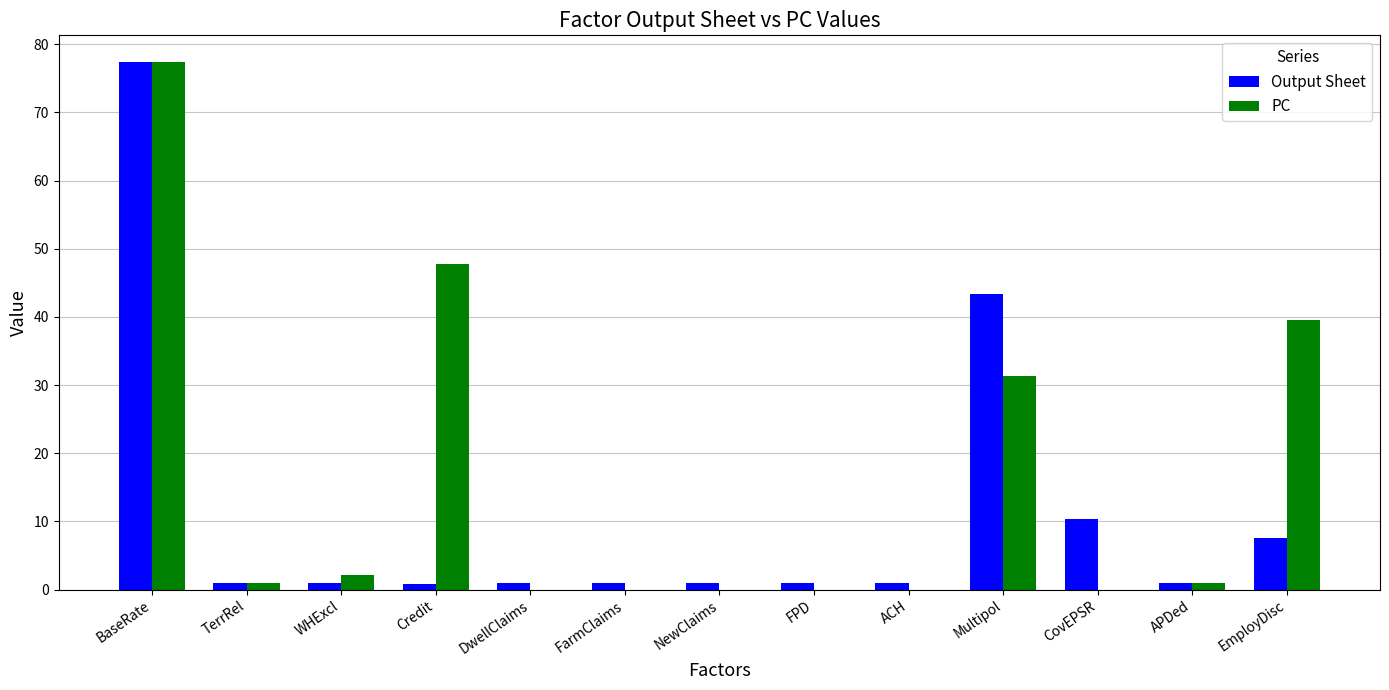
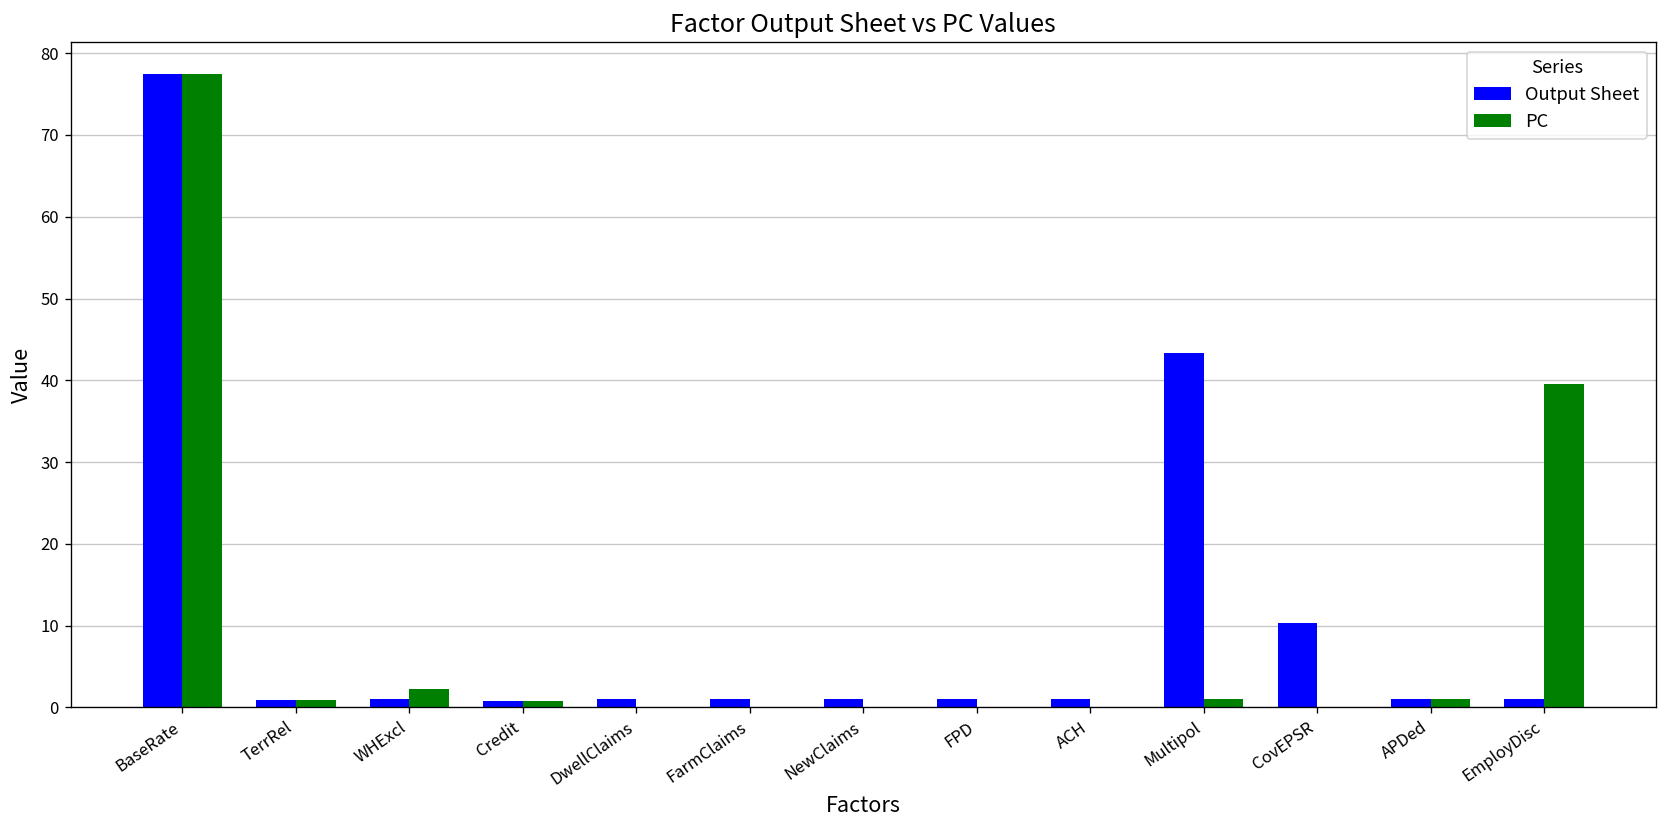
  {
    "Output Sheet": {
      "BaseRate": 77,
      "TerrRel": 1,
      "WHExcl": 1,
      "Credit": 1,
      "DwellClaims": 1,
      "FarmClaims": 1,
      "NewClaims": 1,
      "FPD": 1,
      "ACH": 1,
      "Multipol": 43,
      "CovEPSR": 10,
      "APDed": 1,
-     "EmployDisc": 8
+     "EmployDisc": 1
    },
    "PC": {
      "BaseRate": 77,
      "TerrRel": 1,
      "WHExcl": 2,
-     "Credit": 48,
+     "Credit": 1,
      "DwellClaims": 0,
      "FarmClaims": 0,
      "NewClaims": 0,
      "FPD": 0,
      "ACH": 0,
-     "Multipol": 31,
+     "Multipol": 1,
      "CovEPSR": 0,
      "APDed": 1,
      "EmployDisc": 40
    }
  }
